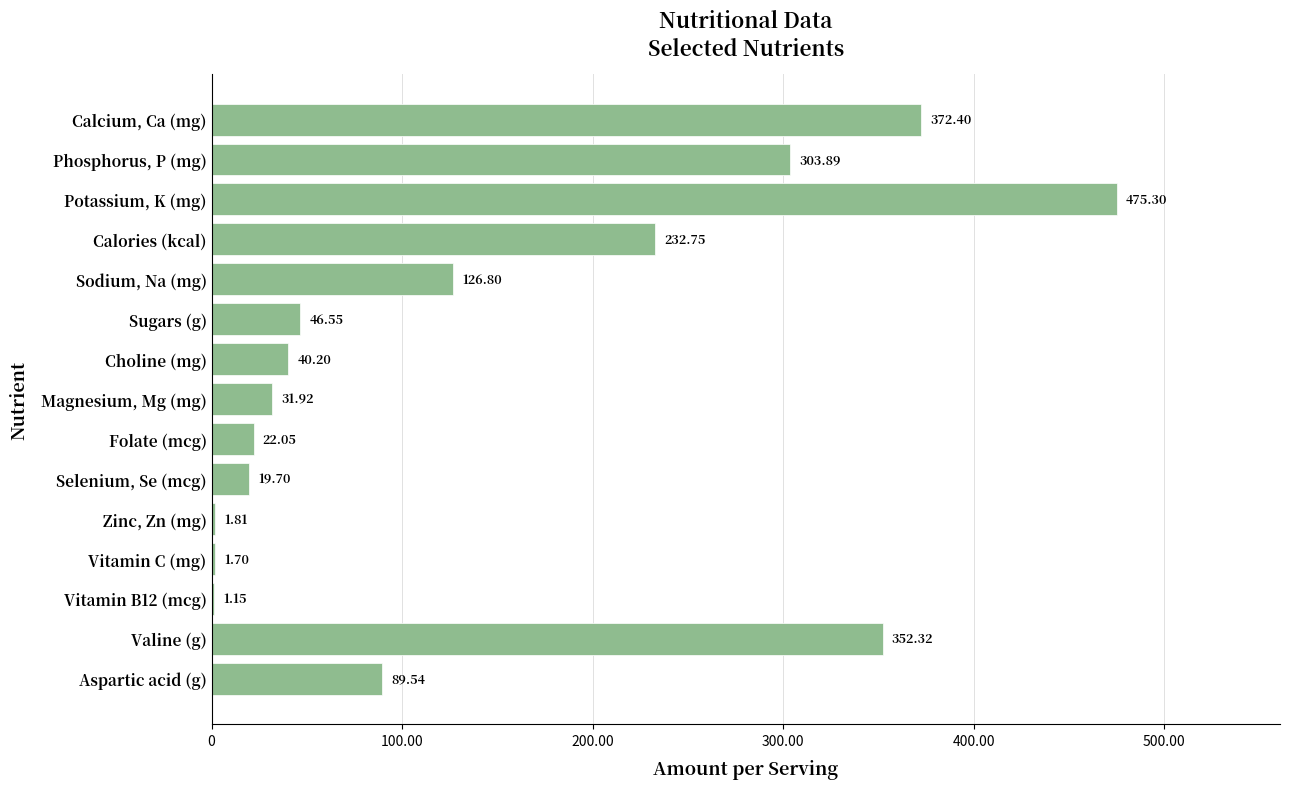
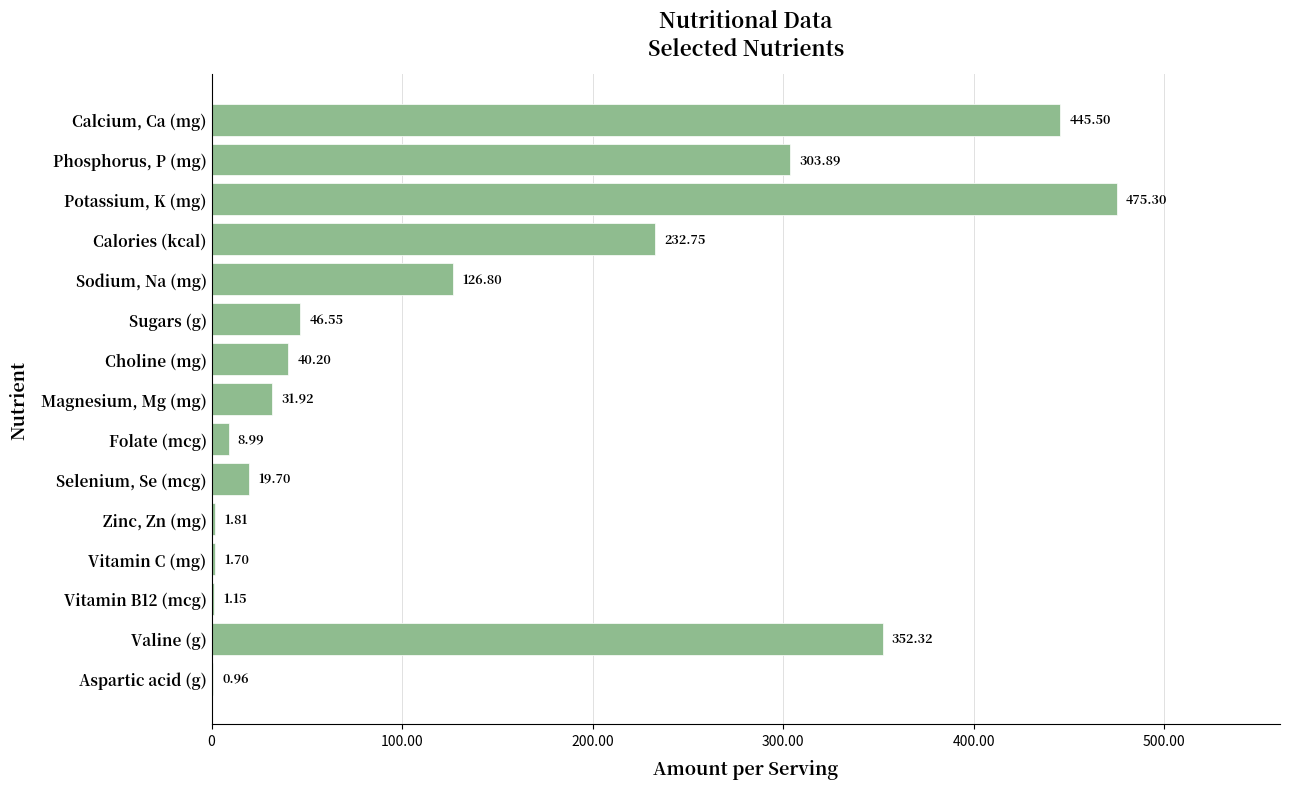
  {
-   "Calcium, Ca (mg)": 372.40,
+   "Calcium, Ca (mg)": 445.50,
    "Phosphorus, P (mg)": 303.89,
    "Potassium, K (mg)": 475.30,
    "Calories (kcal)": 232.75,
    "Sodium, Na (mg)": 126.80,
    "Sugars (g)": 46.55,
    "Choline (mg)": 40.20,
    "Magnesium, Mg (mg)": 31.92,
-   "Folate (mcg)": 22.05,
+   "Folate (mcg)": 8.99,
    "Selenium, Se (mcg)": 19.70,
    "Zinc, Zn (mg)": 1.81,
    "Vitamin C (mg)": 1.70,
    "Vitamin B12 (mcg)": 1.15,
    "Valine (g)": 352.32,
-   "Aspartic acid (g)": 89.54
+   "Aspartic acid (g)": 0.96
  }
